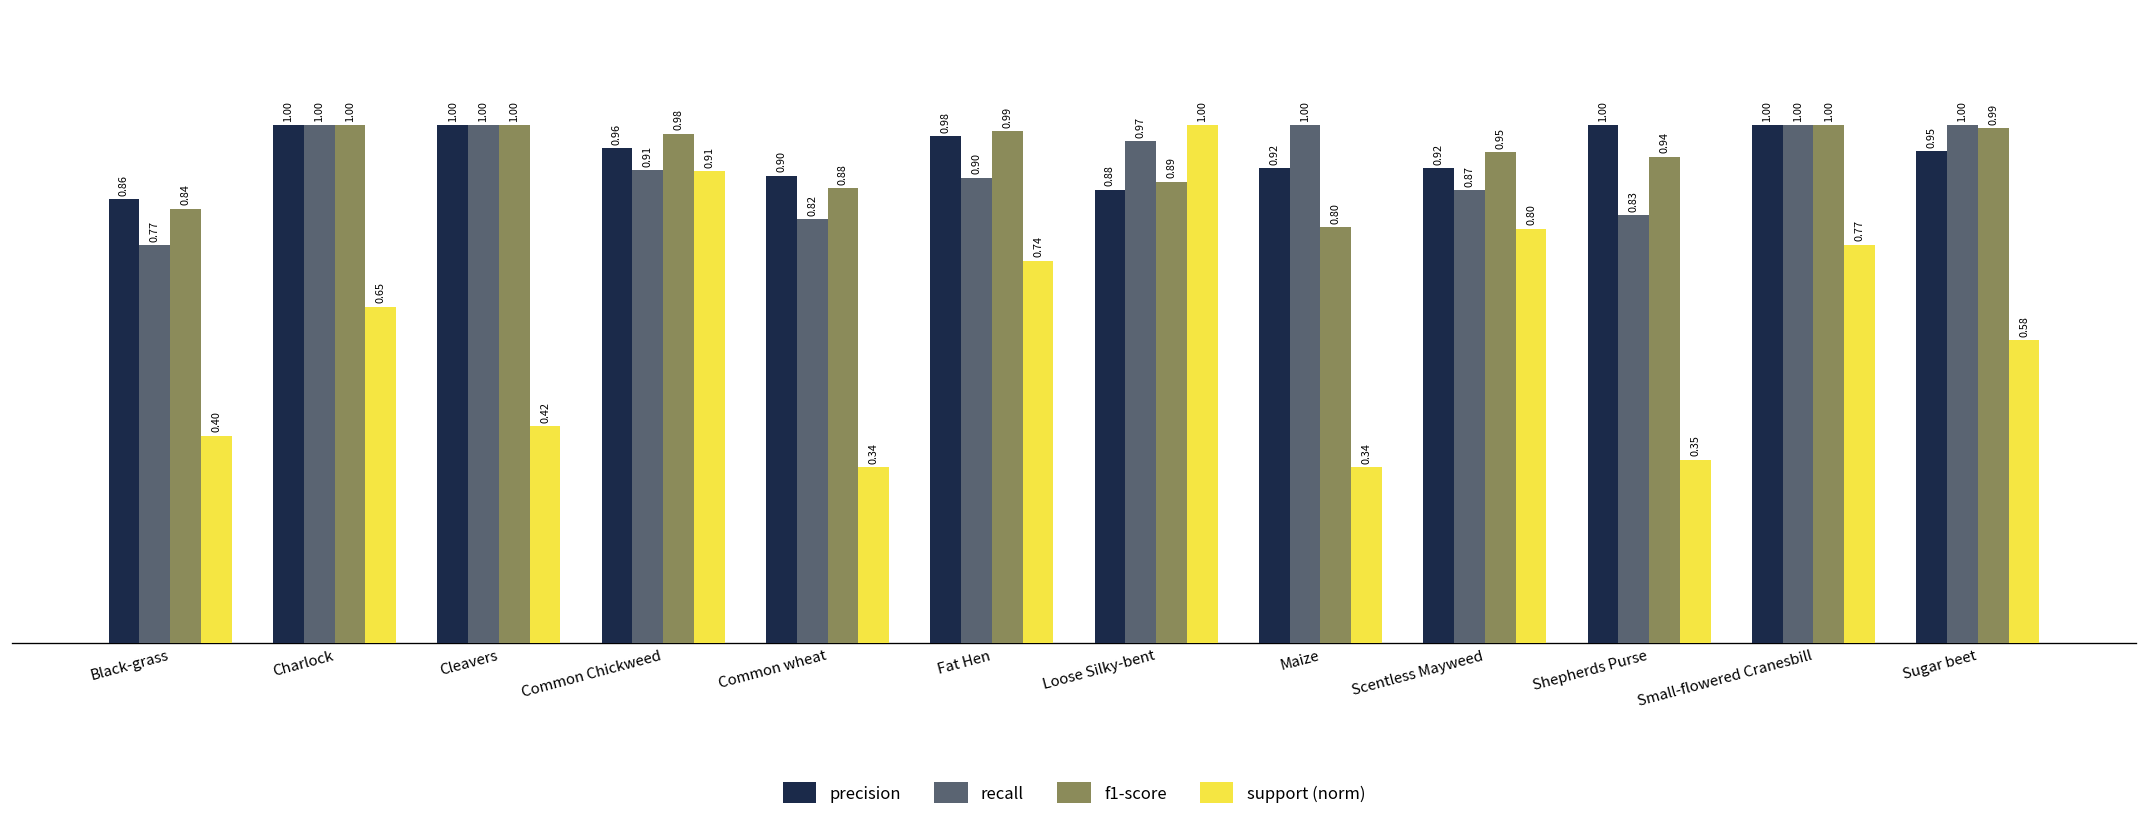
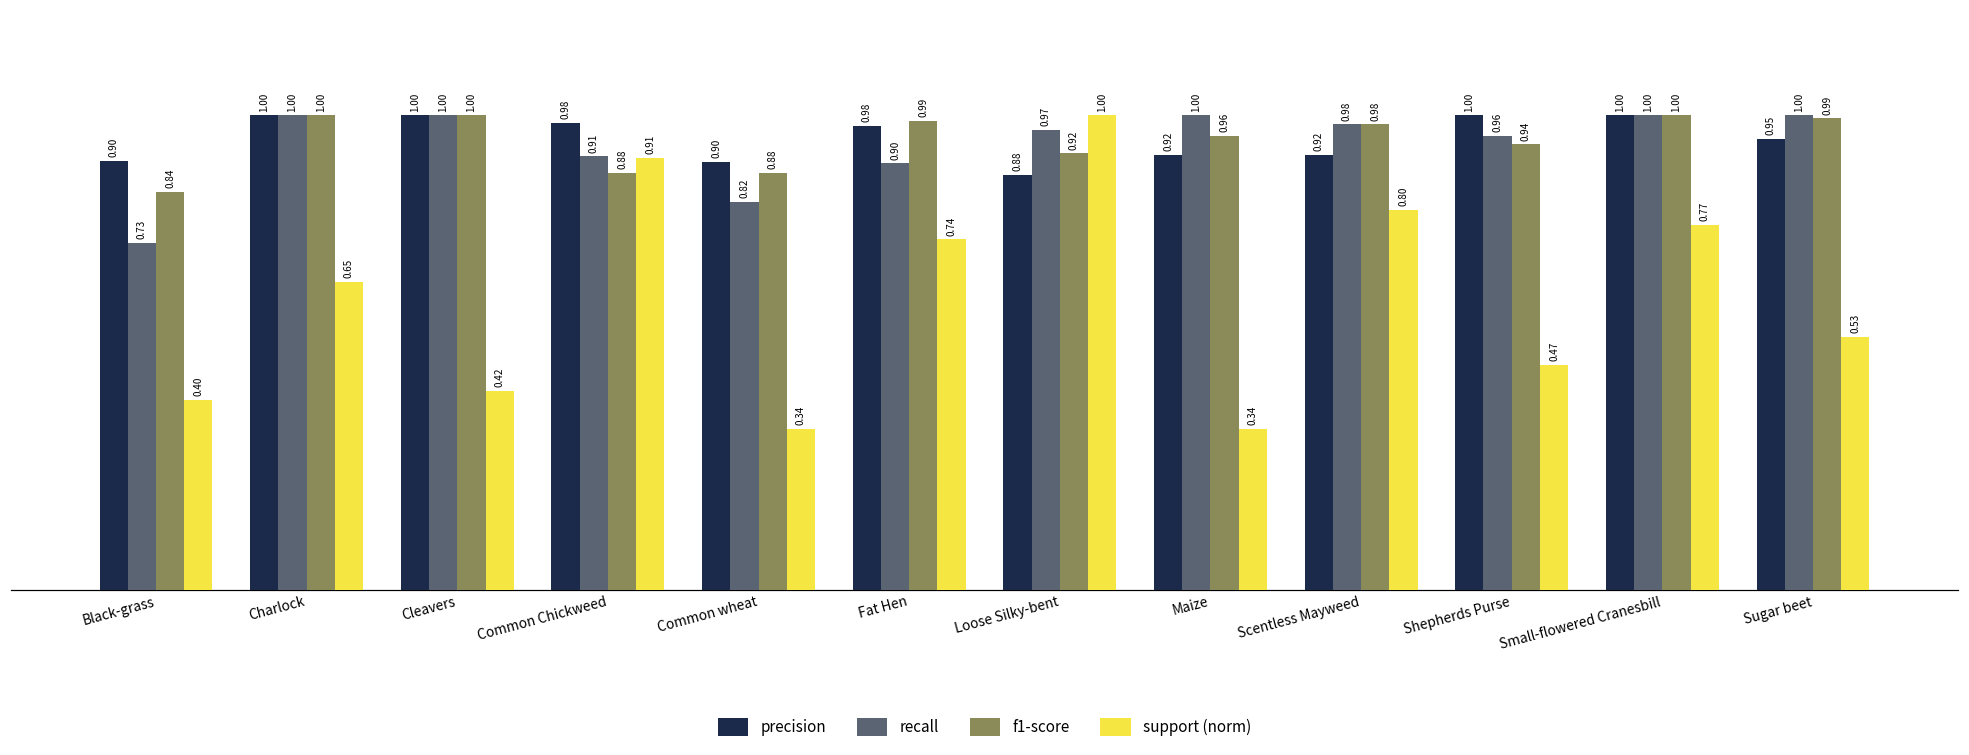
  {
    "precision": {
-     "Black-grass": 0.86,
+     "Black-grass": 0.90,
      "Charlock": 1.00,
      "Cleavers": 1.00,
-     "Common Chickweed": 0.96,
+     "Common Chickweed": 0.98,
      "Common wheat": 0.90,
      "Fat Hen": 0.98,
      "Loose Silky-bent": 0.88,
      "Maize": 0.92,
      "Scentless Mayweed": 0.92,
      "Shepherds Purse": 1.00,
      "Small-flowered Cranesbill": 1.00,
      "Sugar beet": 0.95
    },
    "recall": {
-     "Black-grass": 0.77,
+     "Black-grass": 0.73,
      "Charlock": 1.00,
      "Cleavers": 1.00,
      "Common Chickweed": 0.91,
      "Common wheat": 0.82,
      "Fat Hen": 0.90,
      "Loose Silky-bent": 0.97,
      "Maize": 1.00,
-     "Scentless Mayweed": 0.87,
-     "Shepherds Purse": 0.83,
+     "Scentless Mayweed": 0.98,
+     "Shepherds Purse": 0.96,
      "Small-flowered Cranesbill": 1.00,
      "Sugar beet": 1.00
    },
    "f1-score": {
      "Black-grass": 0.84,
      "Charlock": 1.00,
      "Cleavers": 1.00,
-     "Common Chickweed": 0.98,
+     "Common Chickweed": 0.88,
      "Common wheat": 0.88,
      "Fat Hen": 0.99,
-     "Loose Silky-bent": 0.89,
-     "Maize": 0.80,
-     "Scentless Mayweed": 0.95,
+     "Loose Silky-bent": 0.92,
+     "Maize": 0.96,
+     "Scentless Mayweed": 0.98,
      "Shepherds Purse": 0.94,
      "Small-flowered Cranesbill": 1.00,
      "Sugar beet": 0.99
    },
    "support (norm)": {
      "Black-grass": 0.40,
      "Charlock": 0.65,
      "Cleavers": 0.42,
      "Common Chickweed": 0.91,
      "Common wheat": 0.34,
      "Fat Hen": 0.74,
      "Loose Silky-bent": 1.00,
      "Maize": 0.34,
      "Scentless Mayweed": 0.80,
-     "Shepherds Purse": 0.35,
+     "Shepherds Purse": 0.47,
      "Small-flowered Cranesbill": 0.77,
-     "Sugar beet": 0.58
+     "Sugar beet": 0.53
    }
  }
